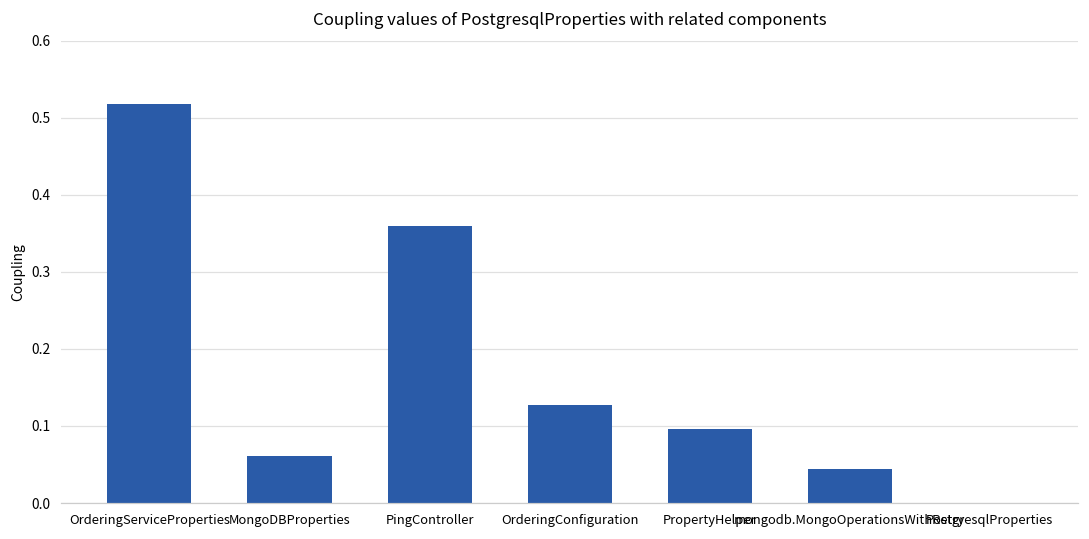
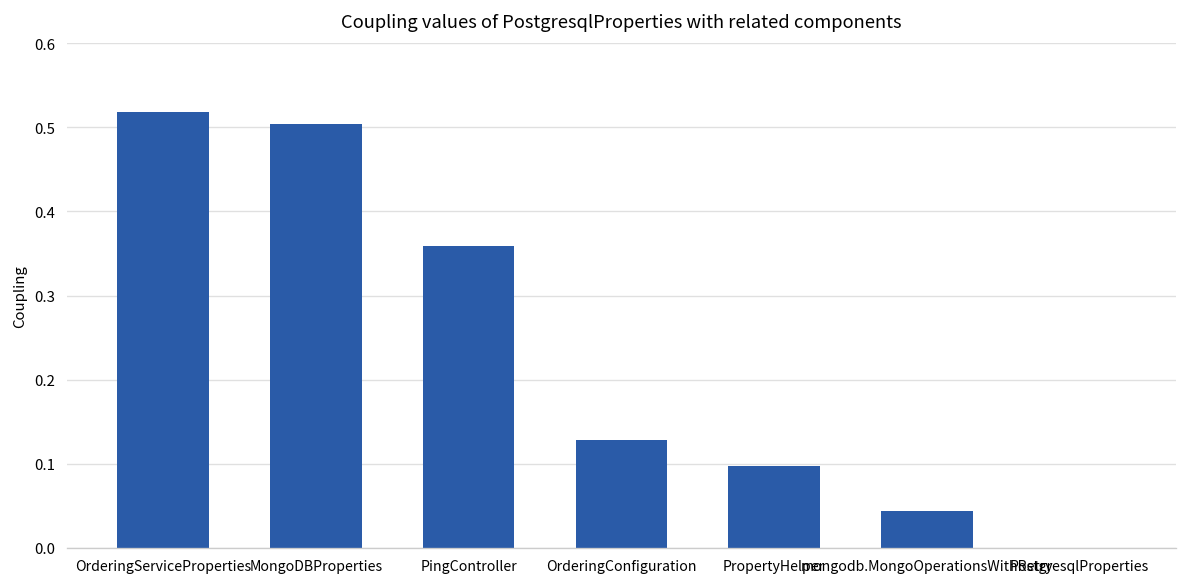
  {
    "OrderingServiceProperties": 0.52,
-   "MongoDBProperties": 0.06,
+   "MongoDBProperties": 0.50,
    "PingController": 0.36,
    "OrderingConfiguration": 0.13
  }
